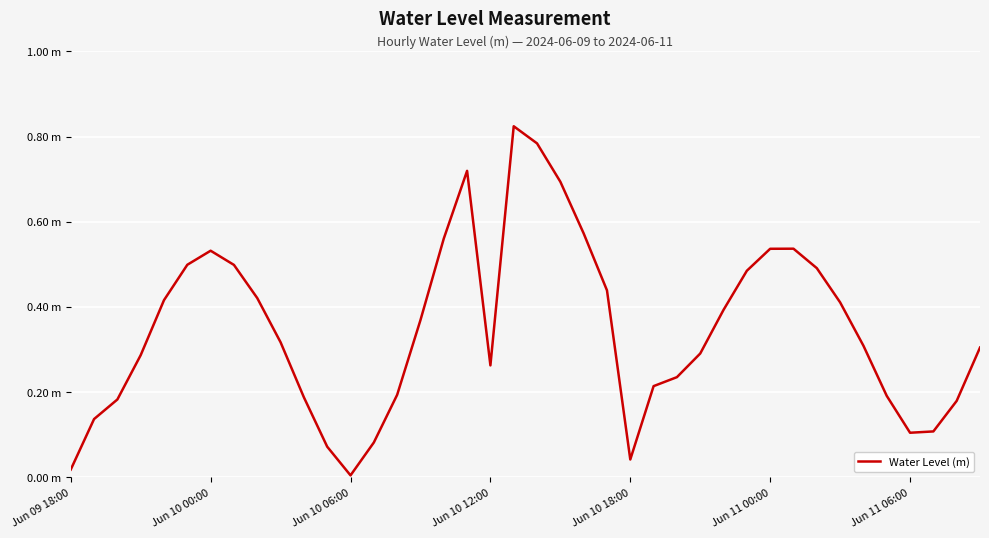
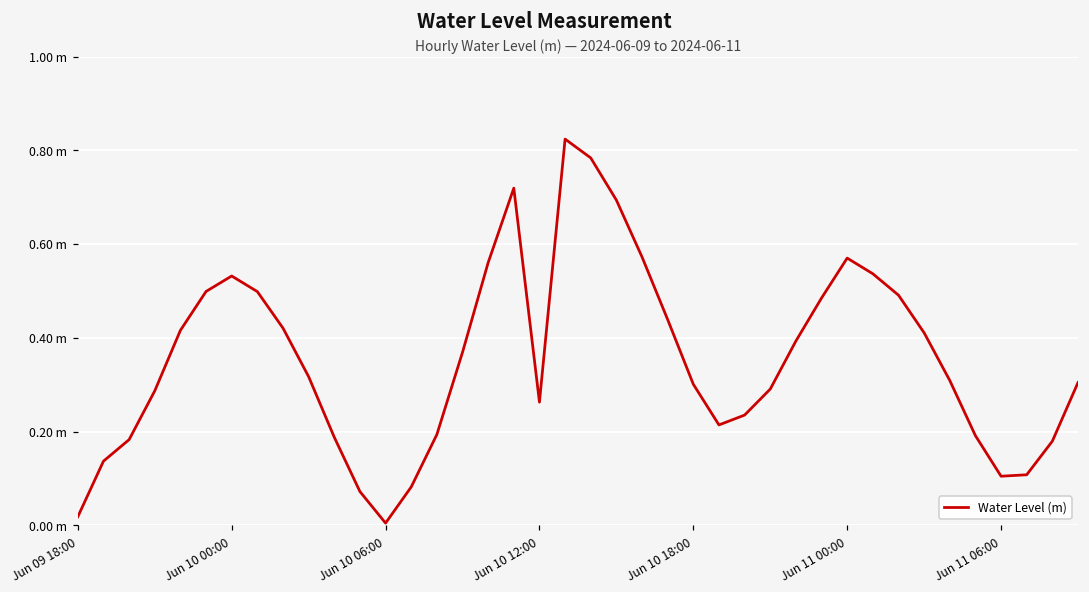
  {
    "Jun 09 18:00": "0.02 m",
    "Jun 10 00:00": "0.53 m",
    "Jun 10 06:00": "0.00 m",
    "Jun 10 12:00": "0.26 m",
-   "Jun 10 18:00": "0.04 m",
-   "Jun 11 00:00": "0.54 m",
+   "Jun 10 18:00": "0.30 m",
+   "Jun 11 00:00": "0.57 m",
    "Jun 11 06:00": "0.10 m"
  }
